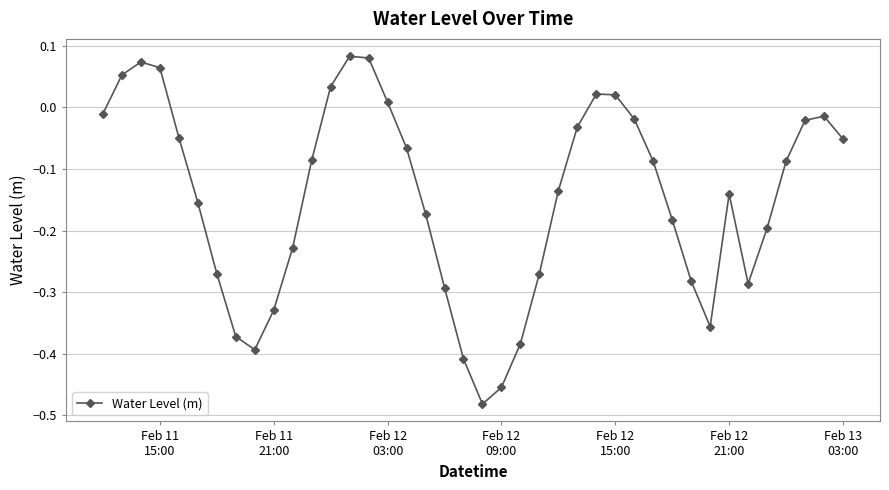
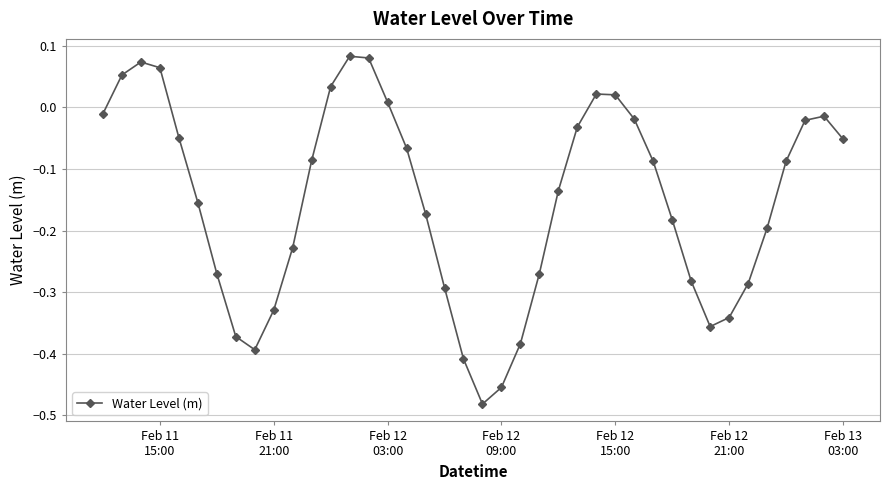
  {
    "Feb 11 15:00": 0.06,
    "Feb 11 21:00": -0.33,
    "Feb 12 03:00": 0.01,
    "Feb 12 09:00": -0.45,
    "Feb 12 15:00": 0.02,
-   "Feb 12 21:00": -0.14,
+   "Feb 12 21:00": -0.34,
    "Feb 13 03:00": -0.05
  }
